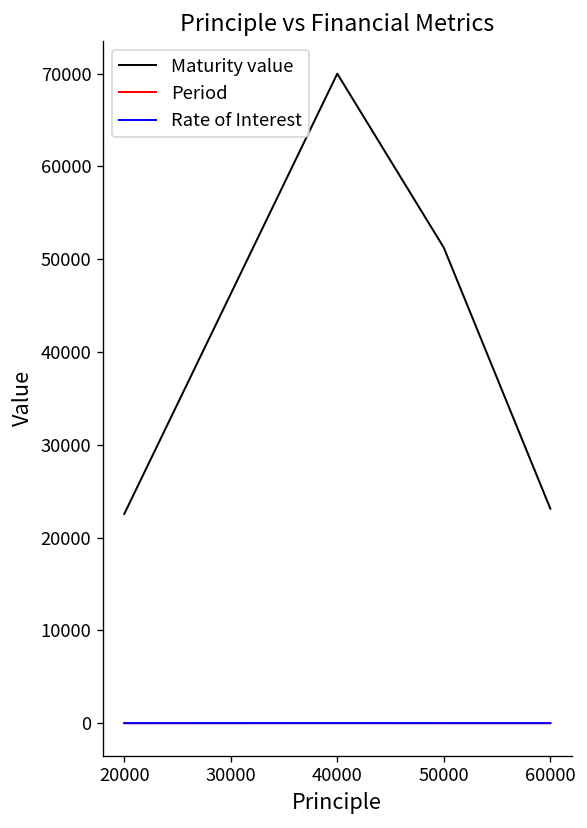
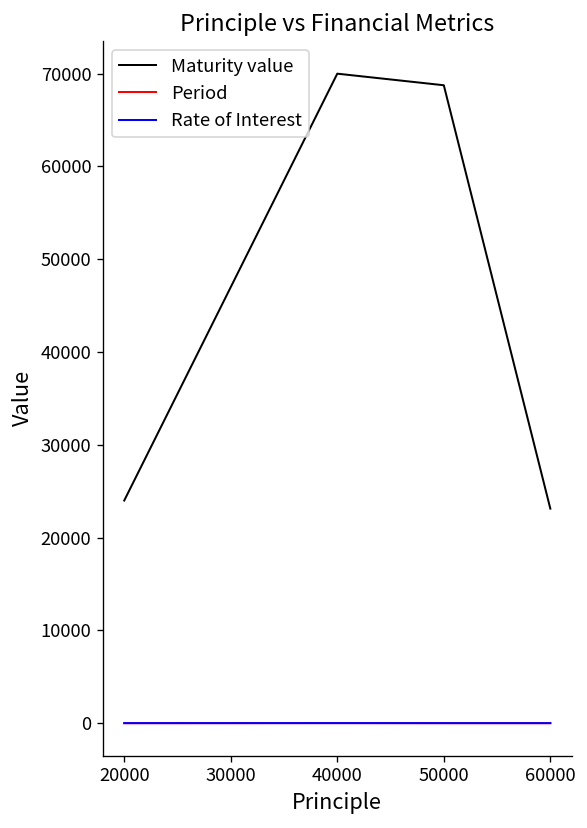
  {
    "Maturity value": {
-     "20000": 23000,
+     "20000": 24000,
      "40000": 70000,
-     "50000": 51000,
+     "50000": 69000,
      "60000": 23000
    },
    "Rate of Interest": {
      "20000": 0,
      "40000": 0,
      "50000": 0,
      "60000": 0
    }
  }
